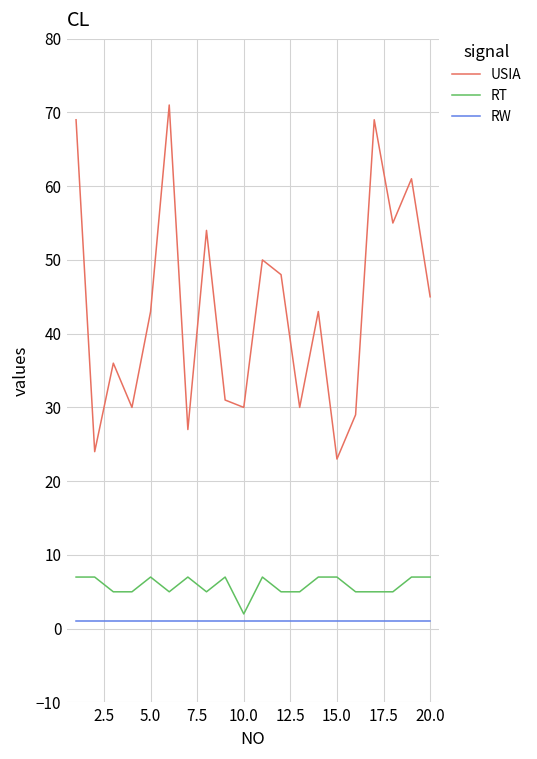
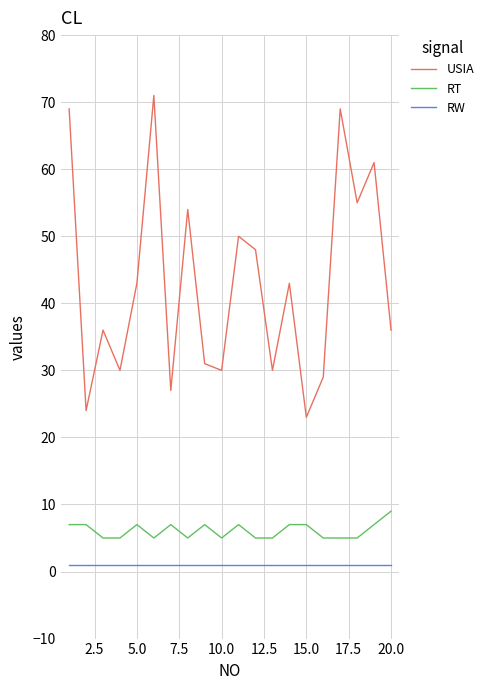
  {
    "USIA": {
      "5.0": 43,
      "10.0": 30,
      "15.0": 23,
-     "20.0": 45
+     "20.0": 36
    },
    "RT": {
      "5.0": 7,
-     "10.0": 2,
+     "10.0": 5,
      "15.0": 7,
-     "20.0": 7
+     "20.0": 9
    },
    "RW": {
      "5.0": 1,
      "10.0": 1,
      "15.0": 1,
      "20.0": 1
    }
  }
